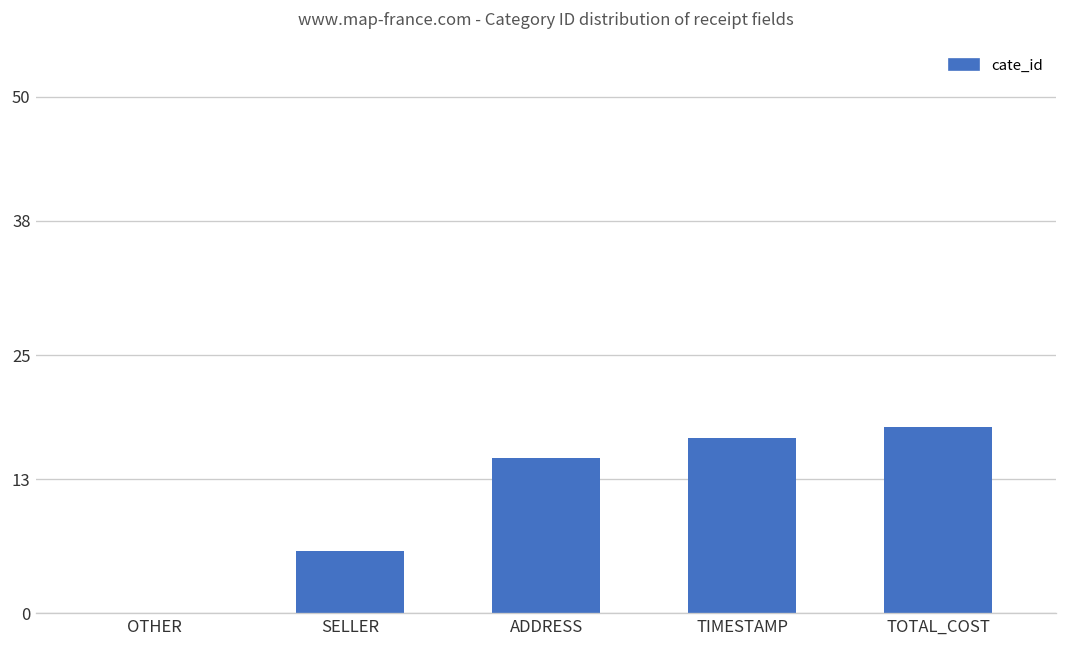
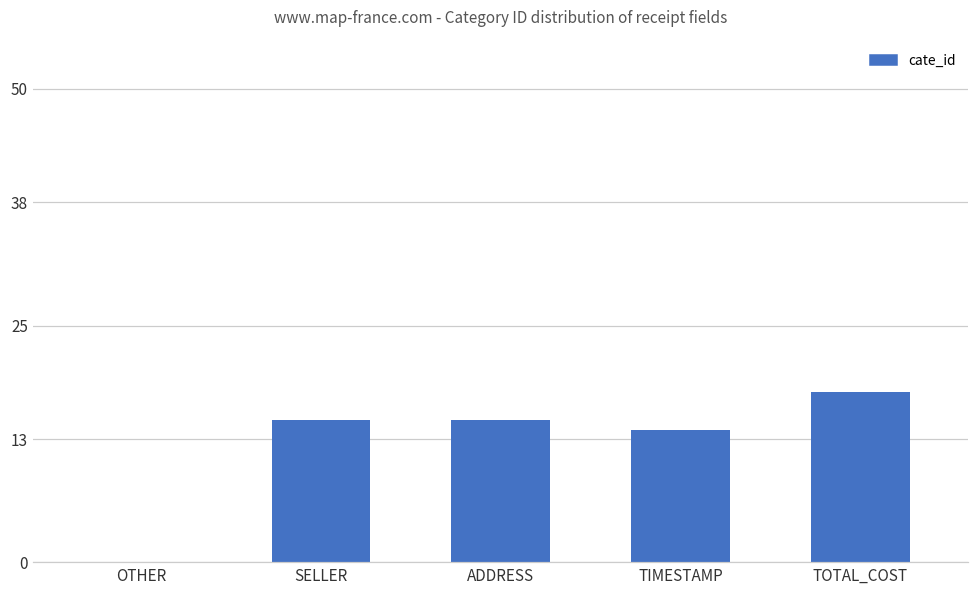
  {
    "OTHER": 0,
-   "SELLER": 6,
+   "SELLER": 15,
    "ADDRESS": 15,
-   "TIMESTAMP": 17,
+   "TIMESTAMP": 14,
    "TOTAL_COST": 18
  }
